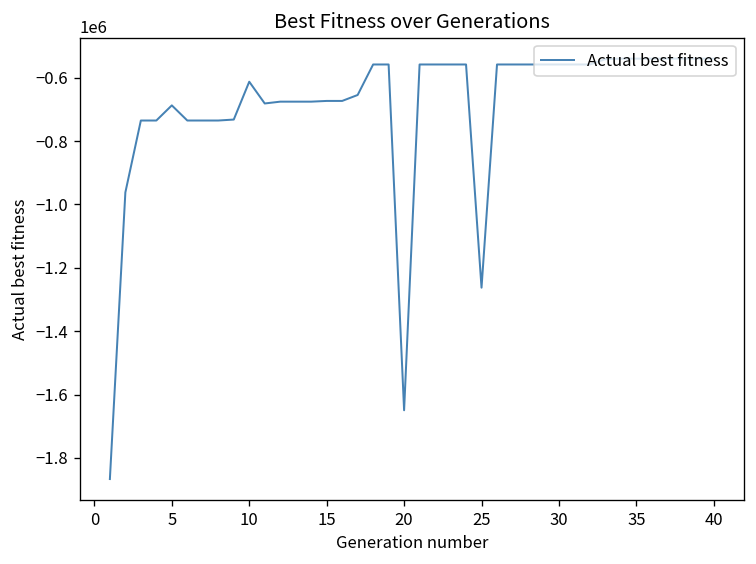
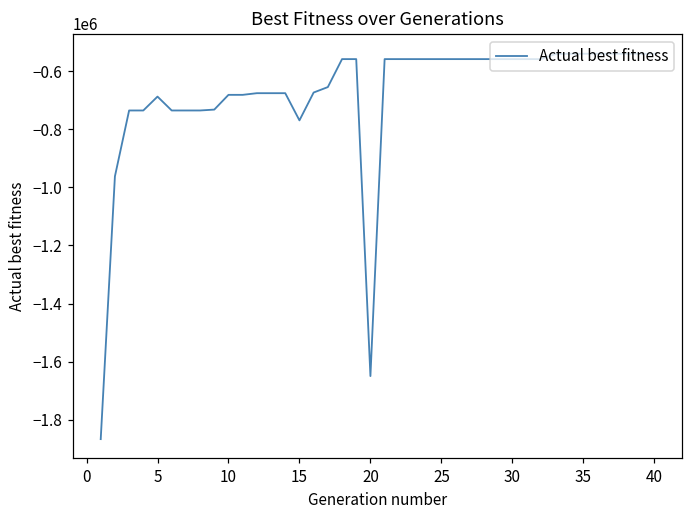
  {
    "5": -690000,
-   "10": -610000,
-   "15": -670000,
+   "10": -680000,
+   "15": -770000,
    "20": -1650000,
-   "25": -1260000
+   "25": -560000
  }
